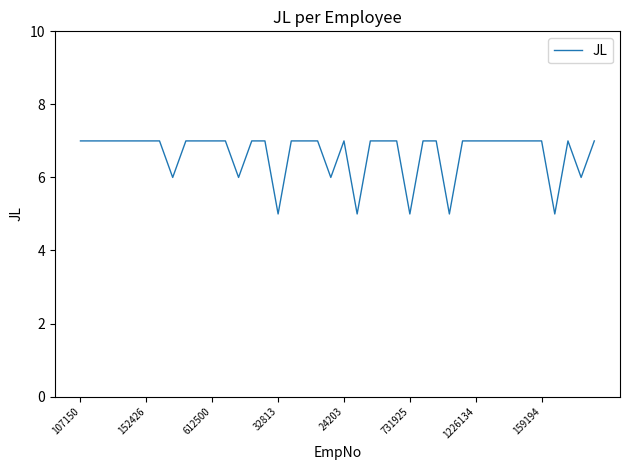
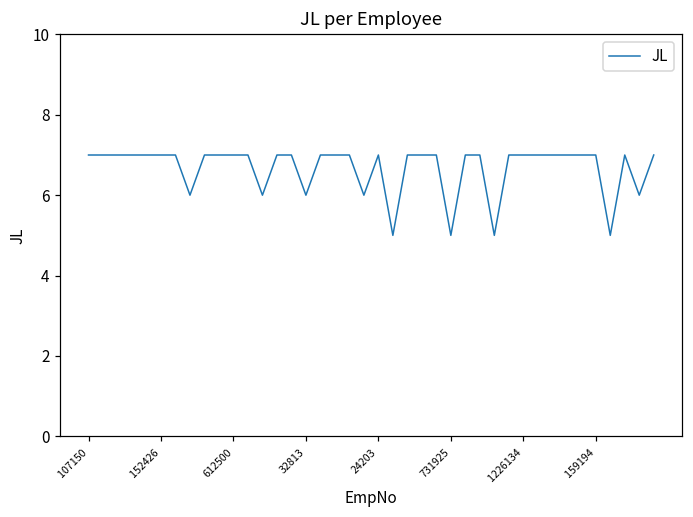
  {
    "107150": 7,
    "152426": 7,
    "612500": 7,
-   "32813": 5,
+   "32813": 6,
    "24203": 7,
    "731925": 5,
    "1226134": 7,
    "159194": 7
  }
